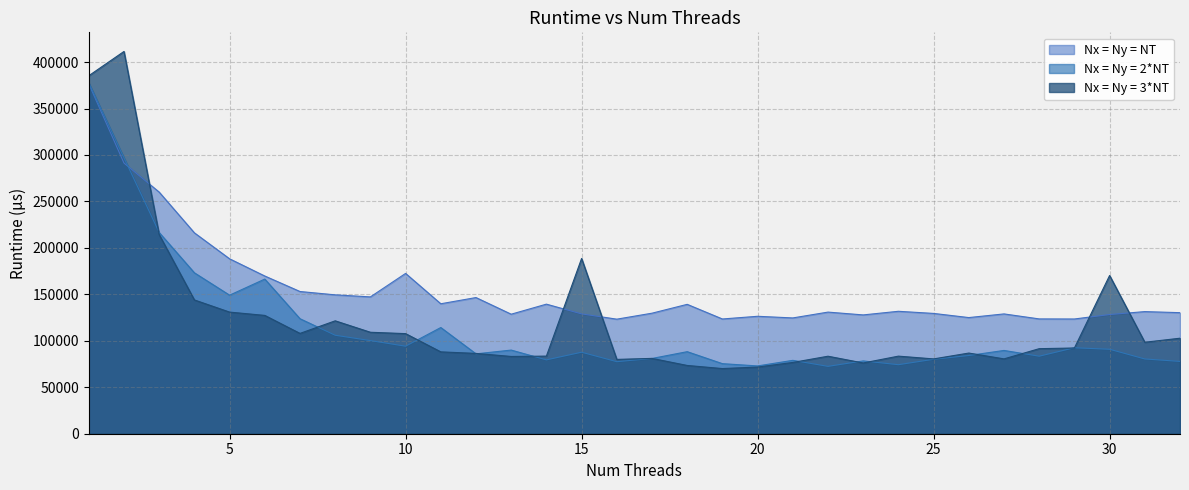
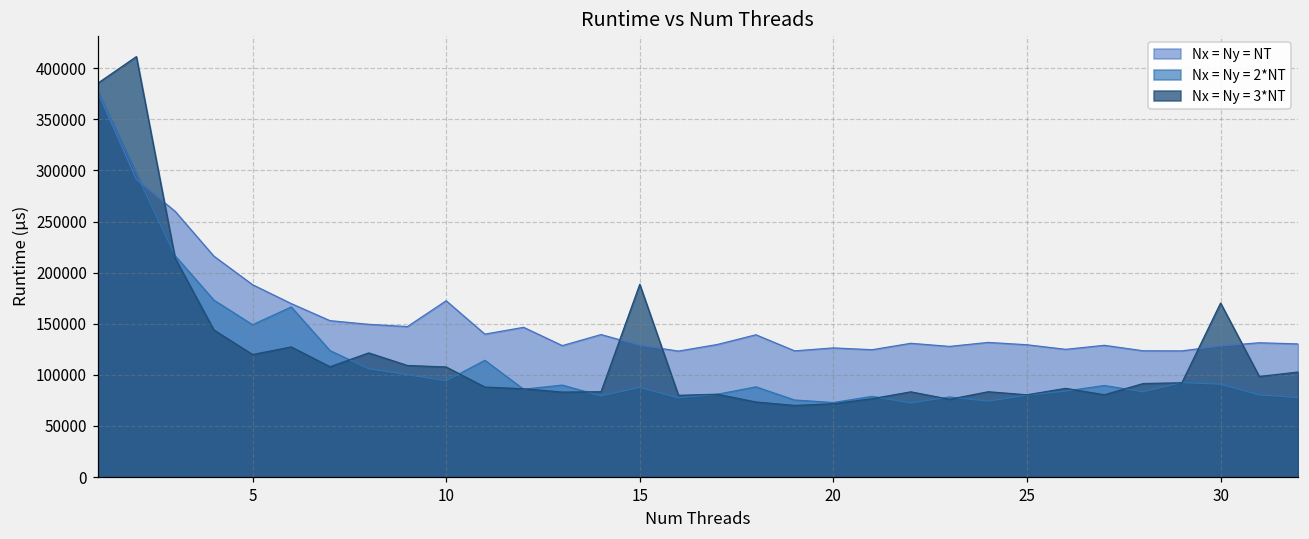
  {
    "Nx = Ny = 3*NT": {
-     "5": 130000,
+     "5": 120000,
      "10": 110000,
      "15": 190000,
      "30": 170000
    }
  }
